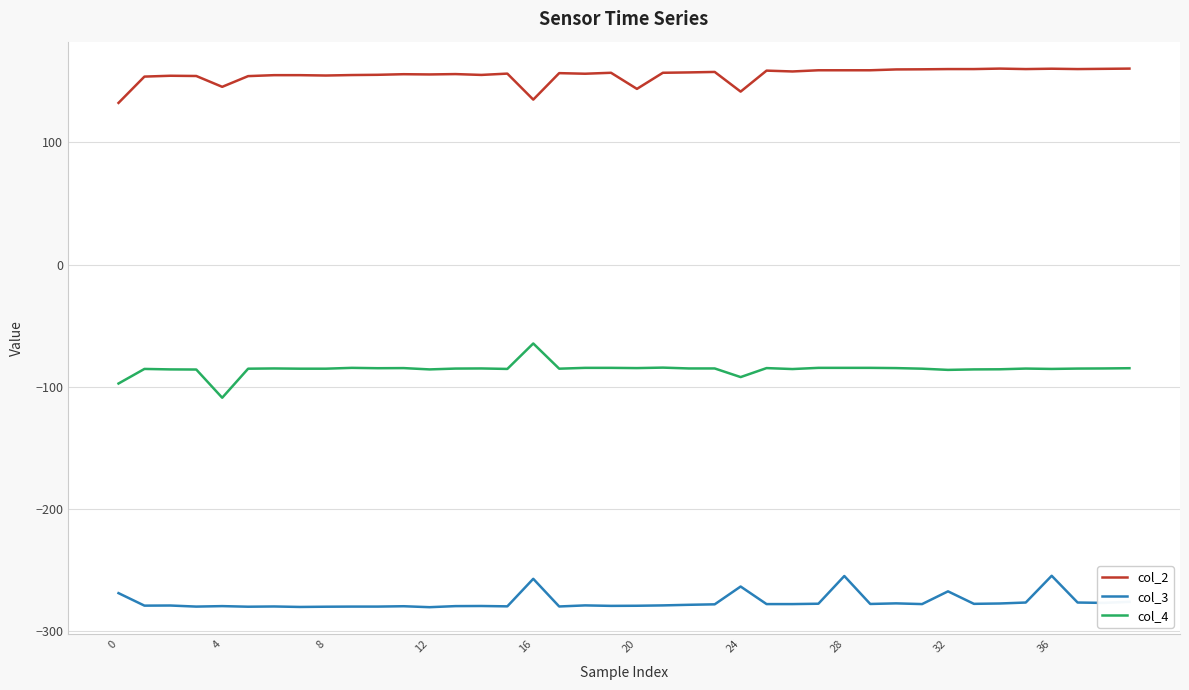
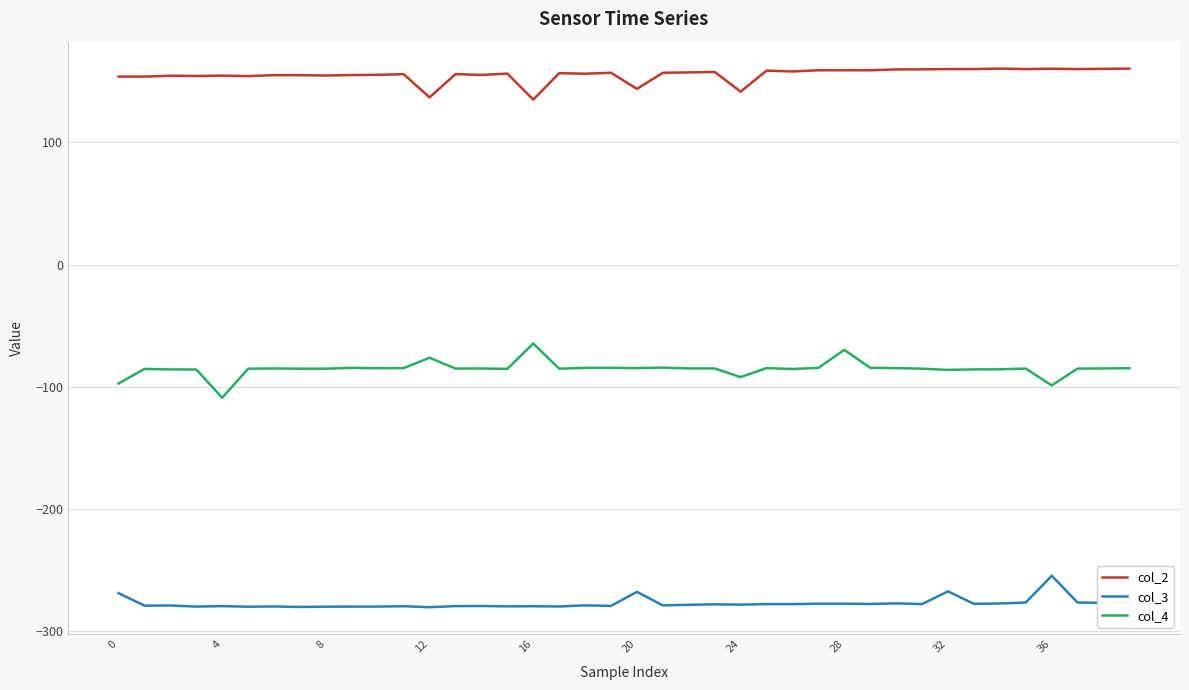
  {
    "col_2": {
-     "0": 132,
-     "4": 145,
+     "0": 154,
+     "4": 155,
      "8": 155,
-     "12": 156,
+     "12": 137,
      "16": 135,
      "20": 144,
      "24": 142,
      "28": 159,
      "32": 160,
      "36": 160
    },
    "col_3": {
      "0": -269,
      "4": -279,
      "8": -280,
      "12": -280,
-     "16": -257,
-     "20": -279,
-     "24": -263,
-     "28": -255,
+     "16": -279,
+     "20": -268,
+     "24": -278,
+     "28": -277,
      "32": -267,
      "36": -255
    },
    "col_4": {
      "0": -97,
      "4": -109,
      "8": -85,
-     "12": -86,
+     "12": -76,
      "16": -65,
      "20": -85,
      "24": -92,
-     "28": -84,
+     "28": -70,
      "32": -86,
-     "36": -85
+     "36": -99
    }
  }
